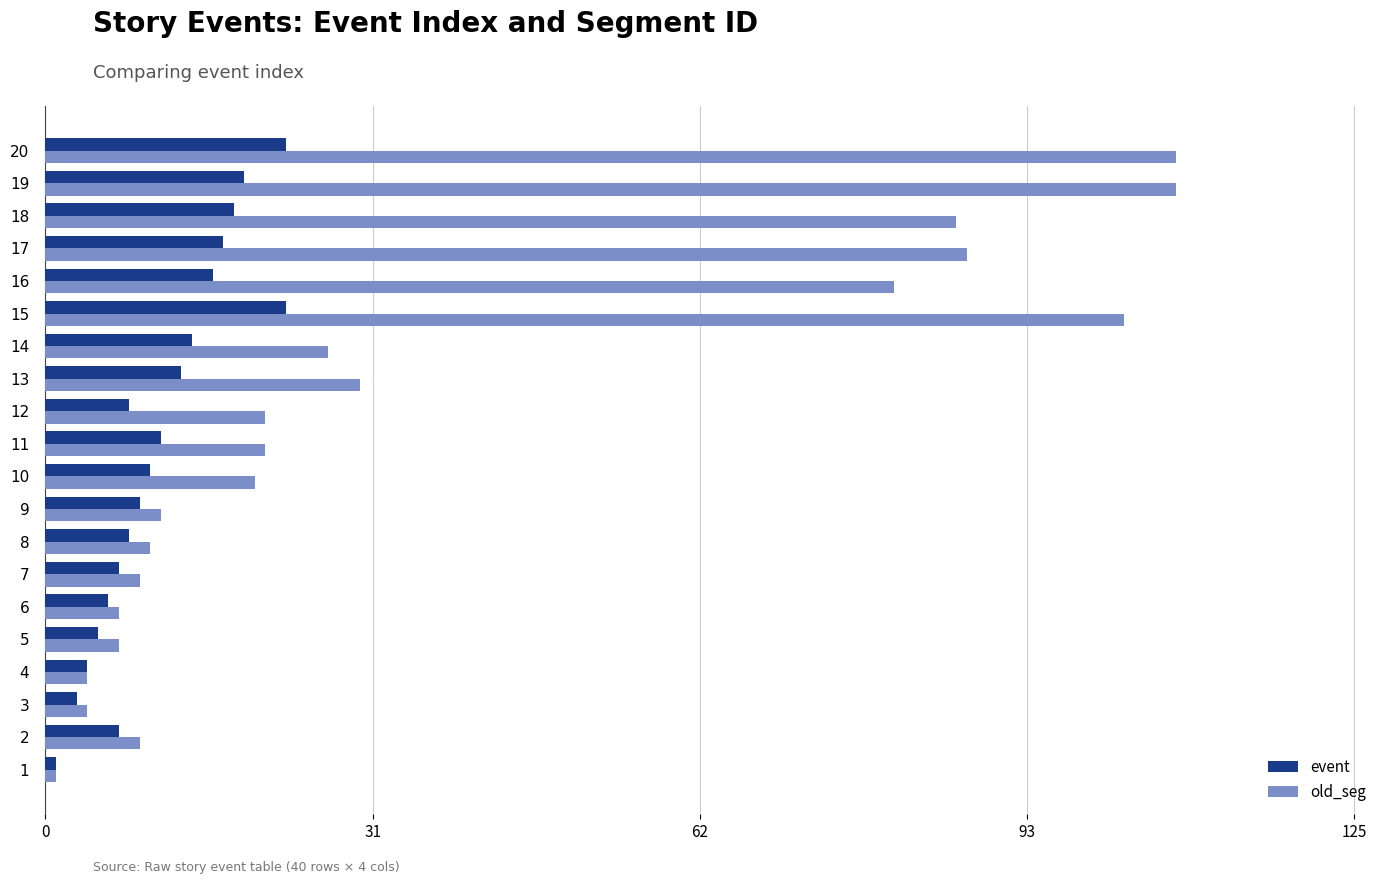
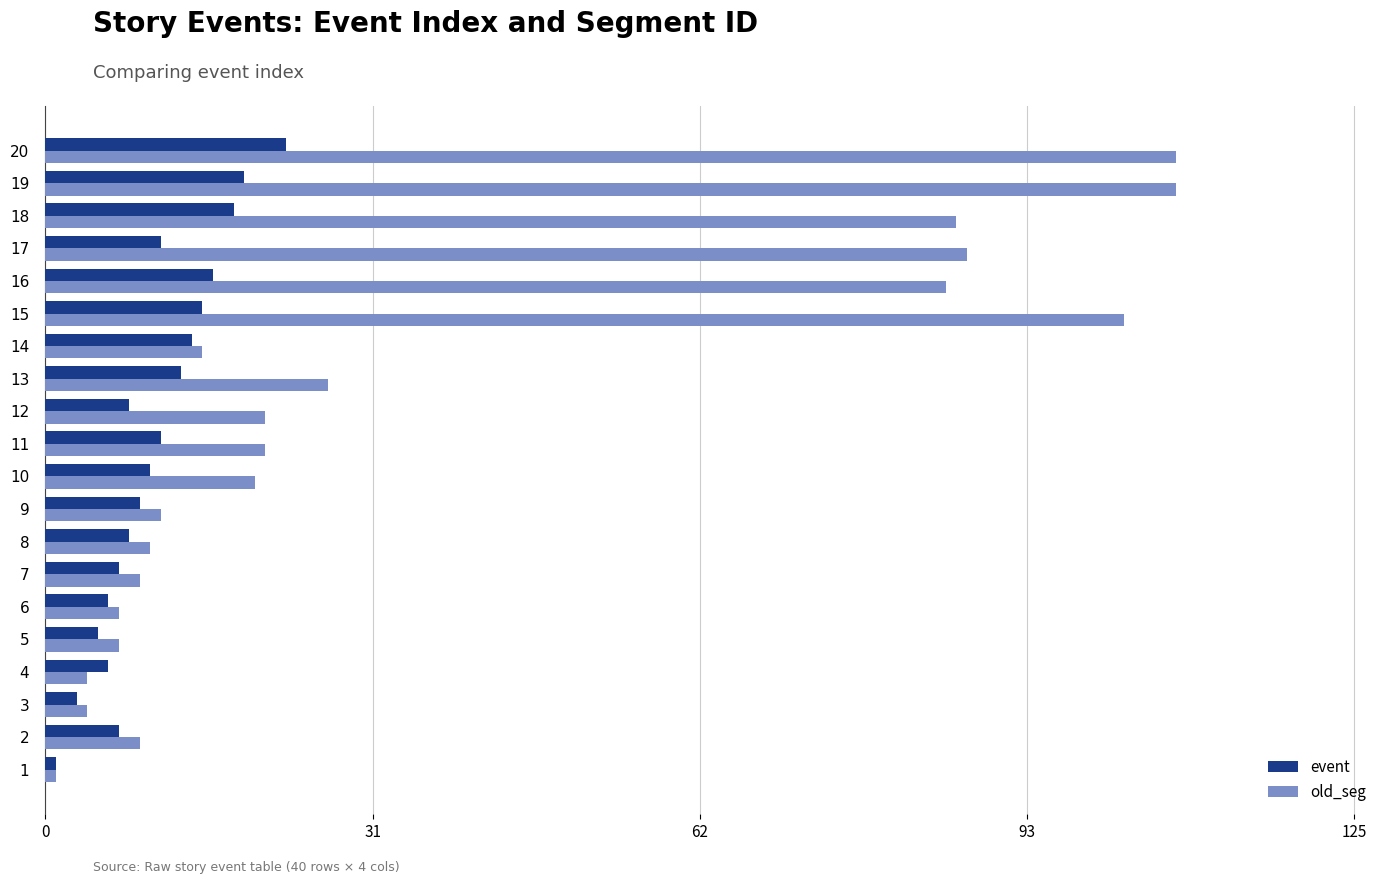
  {
    "event": {
      "20": 23,
      "19": 19,
      "18": 18,
-     "17": 17,
+     "17": 11,
      "16": 16,
-     "15": 23,
+     "15": 15,
      "14": 14,
      "13": 13,
      "12": 8,
      "11": 11,
      "10": 10,
      "9": 9,
      "8": 8,
      "7": 7,
      "6": 6,
      "5": 5,
-     "4": 4,
+     "4": 6,
      "3": 3,
      "2": 7,
      "1": 1
    },
    "old_seg": {
      "20": 108,
      "19": 108,
      "18": 87,
      "17": 88,
-     "16": 81,
+     "16": 86,
      "15": 103,
-     "14": 27,
-     "13": 30,
+     "14": 15,
+     "13": 27,
      "12": 21,
      "11": 21,
      "10": 20,
      "9": 11,
      "8": 10,
      "7": 9,
      "6": 7,
      "5": 7,
      "4": 4,
      "3": 4,
      "2": 9,
      "1": 1
    }
  }
